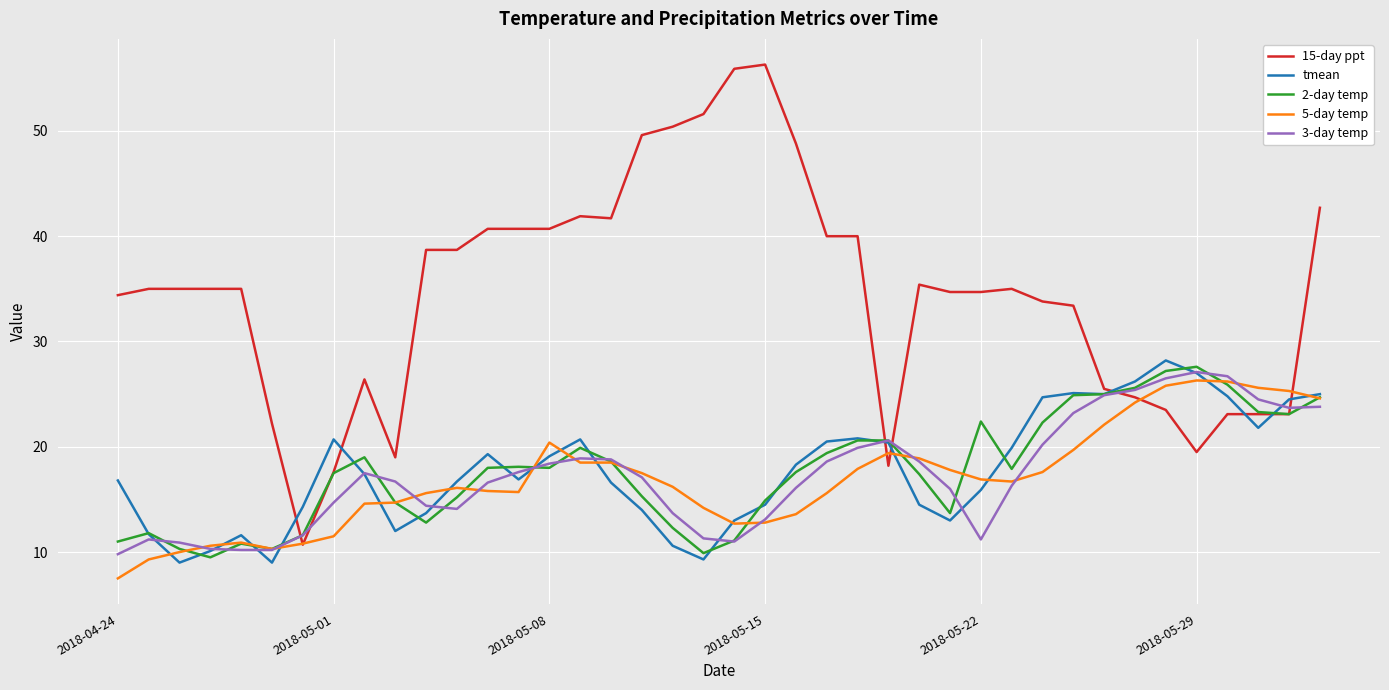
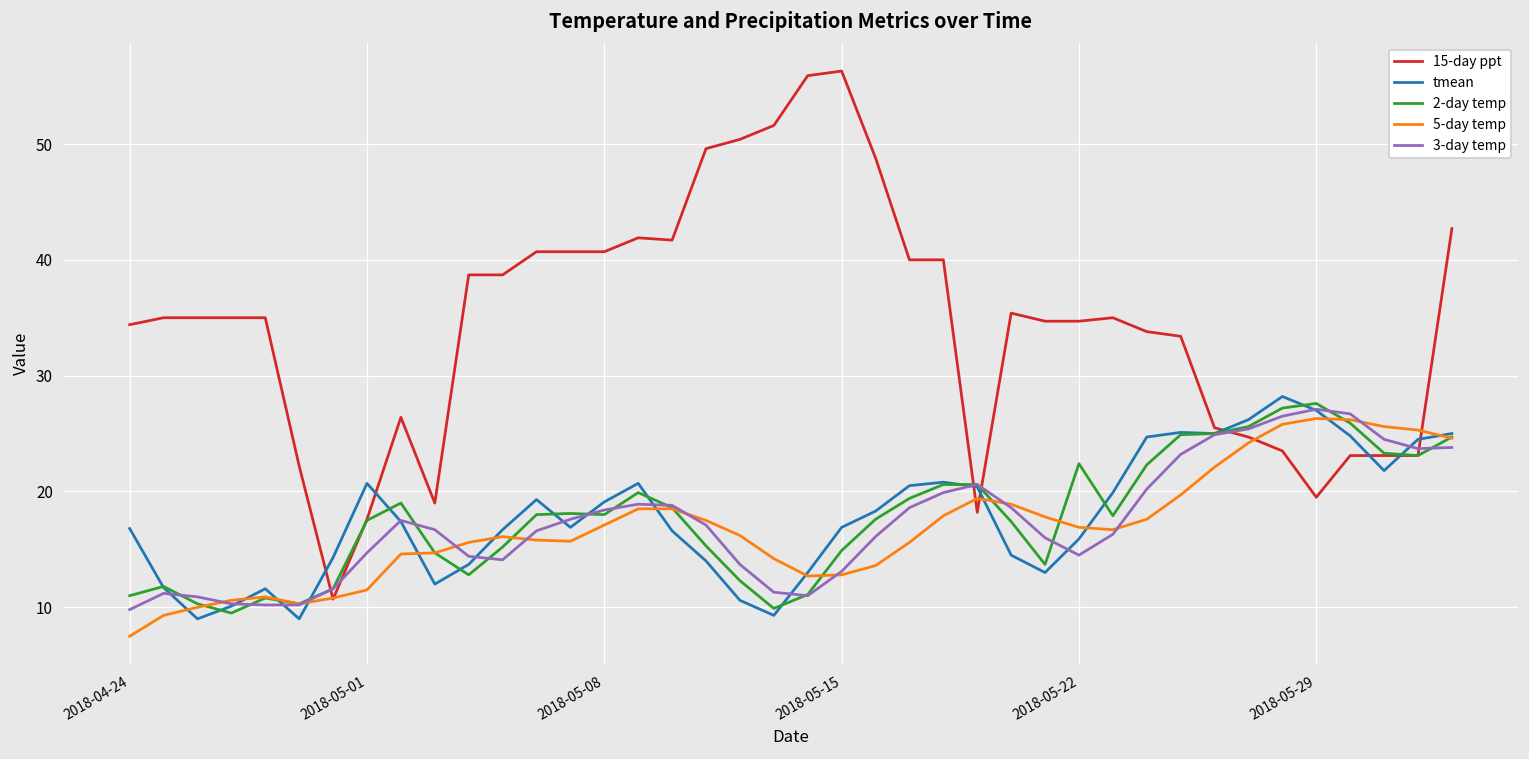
  {
    "15-day ppt": {
      "2018-04-24": 34.4,
      "2018-05-08": 40.7,
      "2018-05-15": 56.3,
      "2018-05-22": 34.7,
      "2018-05-29": 19.5
    },
    "tmean": {
      "2018-04-24": 16.8,
      "2018-05-01": 20.7,
      "2018-05-08": 19.1,
-     "2018-05-15": 14.5,
+     "2018-05-15": 16.9,
      "2018-05-22": 15.9
    },
    "2-day temp": {
      "2018-04-24": 11.0,
      "2018-05-08": 18.0,
      "2018-05-15": 14.9,
      "2018-05-22": 22.4,
      "2018-05-29": 27.6
    },
    "5-day temp": {
      "2018-04-24": 7.5,
      "2018-05-01": 11.5,
-     "2018-05-08": 20.4,
+     "2018-05-08": 17.1,
      "2018-05-15": 12.8,
      "2018-05-22": 16.9,
      "2018-05-29": 26.3
    },
    "3-day temp": {
      "2018-04-24": 9.8,
      "2018-05-01": 14.7,
      "2018-05-08": 18.4,
      "2018-05-15": 13.1,
-     "2018-05-22": 11.2
+     "2018-05-22": 14.5
    }
  }
